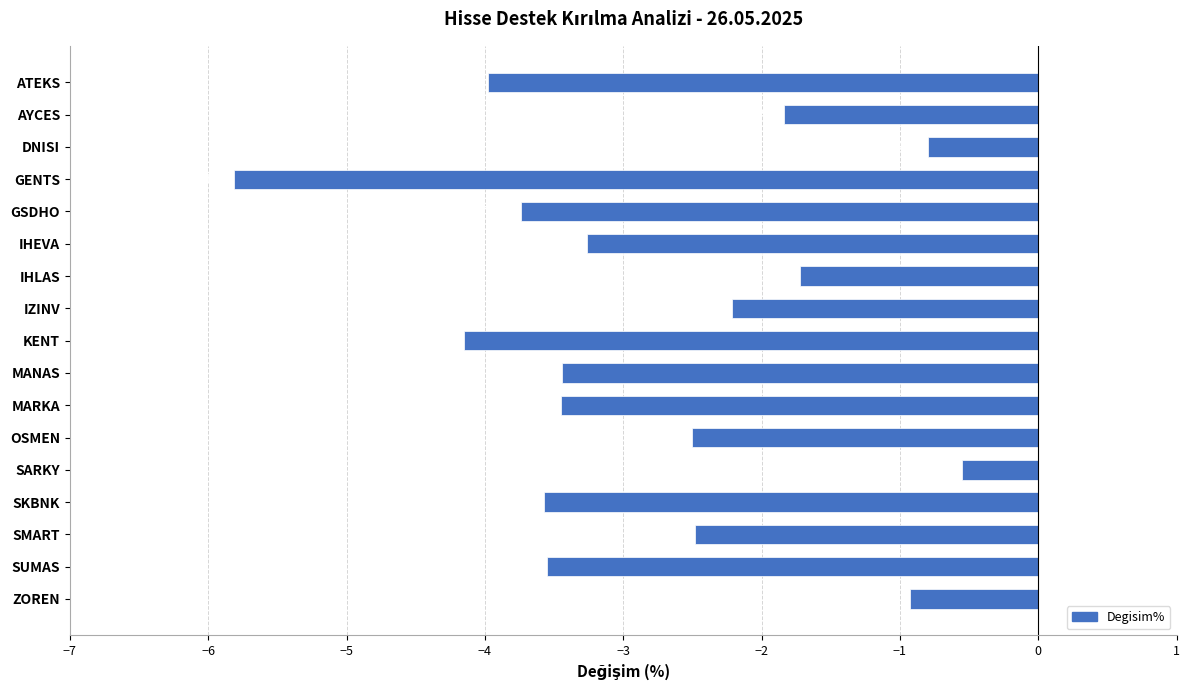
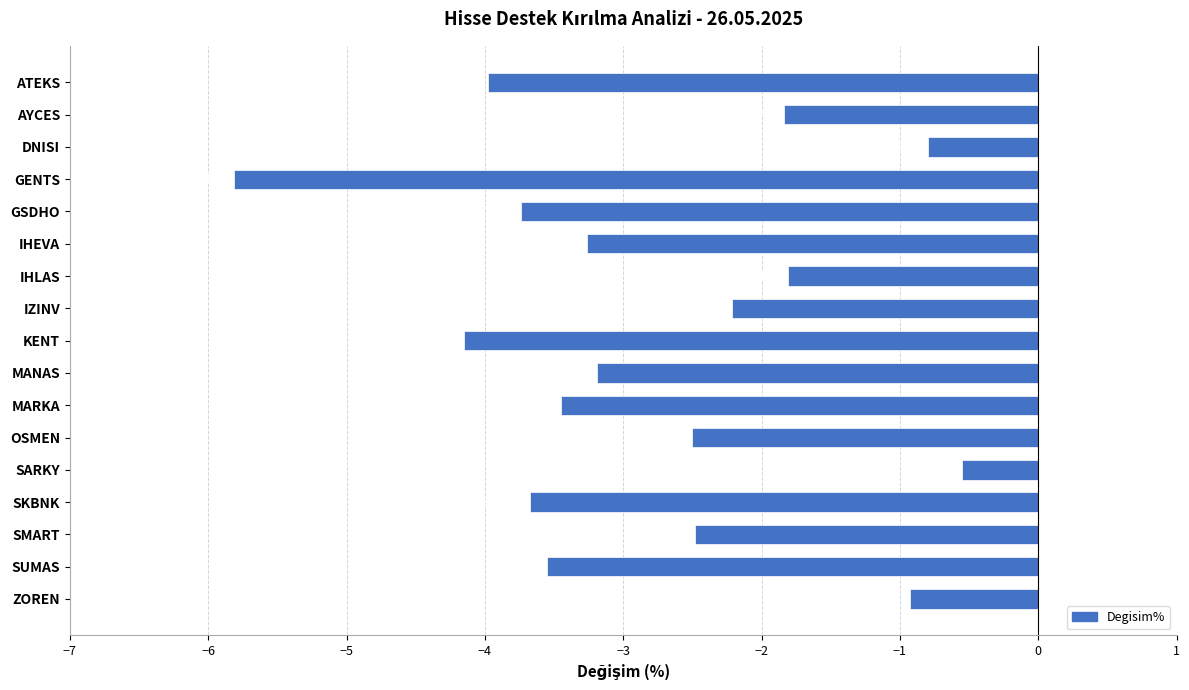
  {
    "ATEKS": -3.98,
    "AYCES": -1.84,
    "DNISI": -0.80,
    "GENTS": -5.81,
    "GSDHO": -3.74,
    "IHEVA": -3.26,
-   "IHLAS": -1.72,
+   "IHLAS": -1.81,
    "IZINV": -2.21,
    "KENT": -4.15,
-   "MANAS": -3.44,
+   "MANAS": -3.19,
    "MARKA": -3.45,
    "OSMEN": -2.50,
    "SARKY": -0.55,
-   "SKBNK": -3.57,
+   "SKBNK": -3.67,
    "SMART": -2.48,
    "SUMAS": -3.55,
    "ZOREN": -0.93
  }
